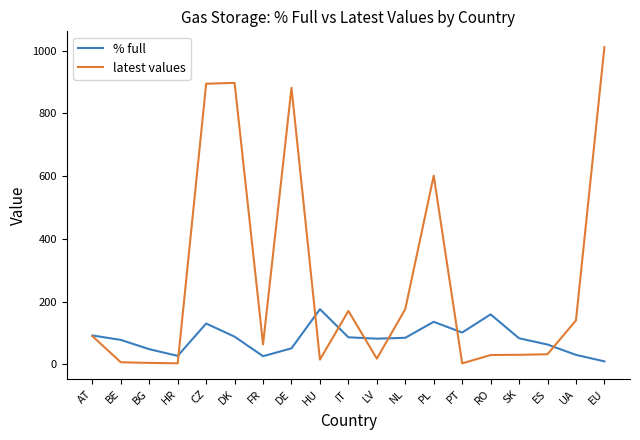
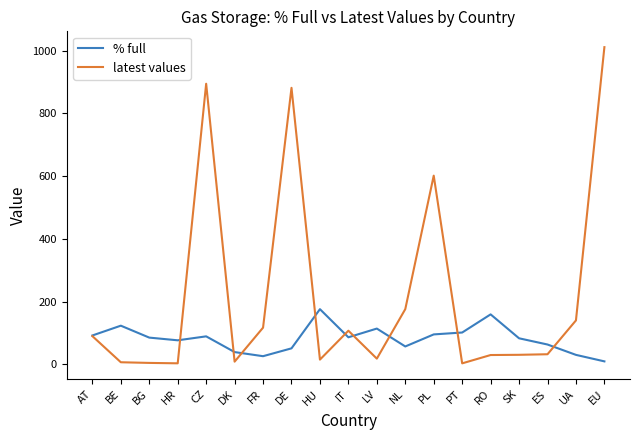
  {
    "% full": {
-     "BE": 80,
-     "BG": 50,
-     "HR": 30,
-     "CZ": 130,
-     "DK": 90,
+     "BE": 120,
+     "BG": 90,
+     "HR": 80,
+     "CZ": 90,
+     "DK": 40,
      "FR": 30,
      "DE": 50,
      "HU": 180,
      "IT": 90,
-     "LV": 80,
-     "NL": 90,
-     "PL": 140,
+     "LV": 110,
+     "NL": 60,
+     "PL": 100,
      "PT": 100,
      "RO": 160,
      "SK": 80,
      "ES": 60,
      "UA": 30,
      "EU": 10
    },
    "latest values": {
      "BE": 10,
      "BG": 10,
      "HR": 0,
      "CZ": 890,
-     "DK": 900,
-     "FR": 60,
+     "DK": 10,
+     "FR": 120,
      "DE": 880,
      "HU": 20,
-     "IT": 170,
+     "IT": 110,
      "LV": 20,
      "NL": 180,
      "PL": 600,
      "PT": 0,
      "RO": 30,
      "SK": 30,
      "ES": 30,
      "UA": 140,
      "EU": 1010
    }
  }
